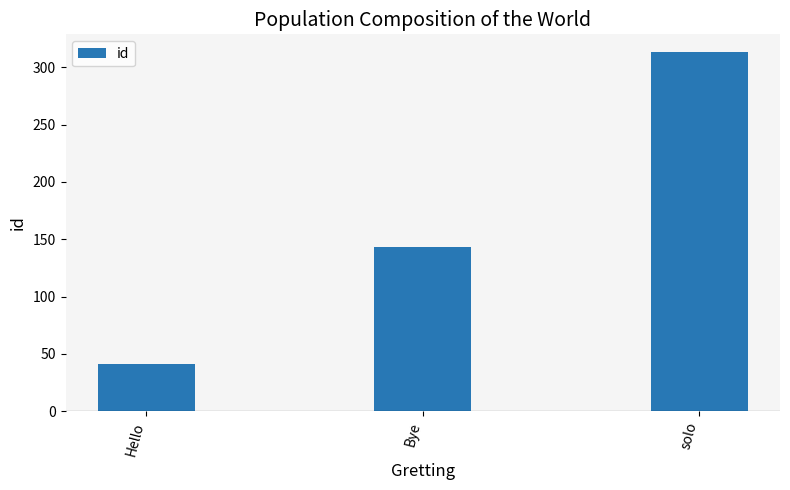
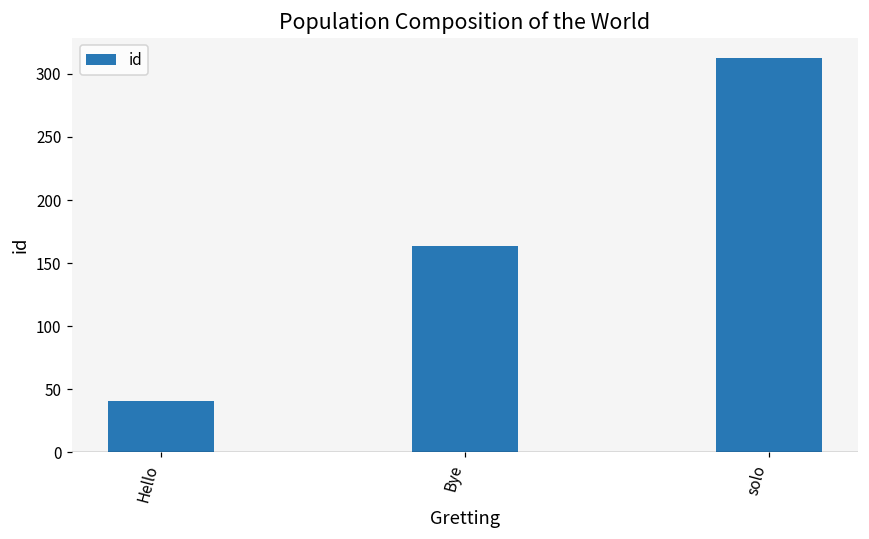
  {
    "Hello": 41,
-   "Bye": 143,
+   "Bye": 164,
    "solo": 313
  }
